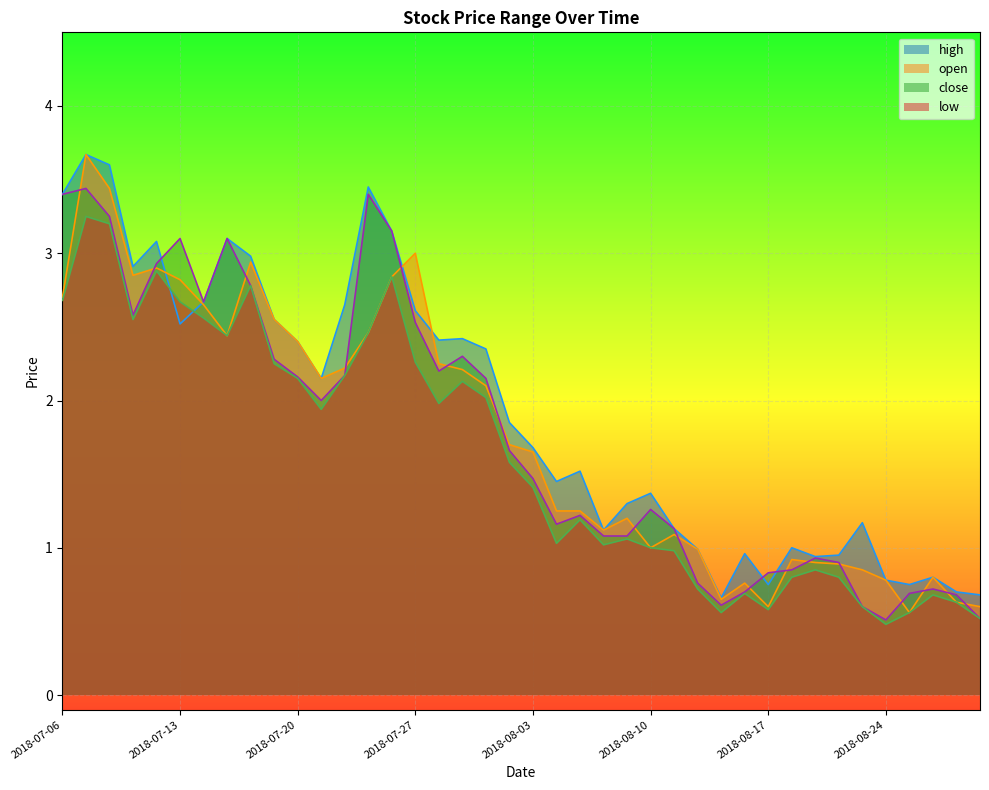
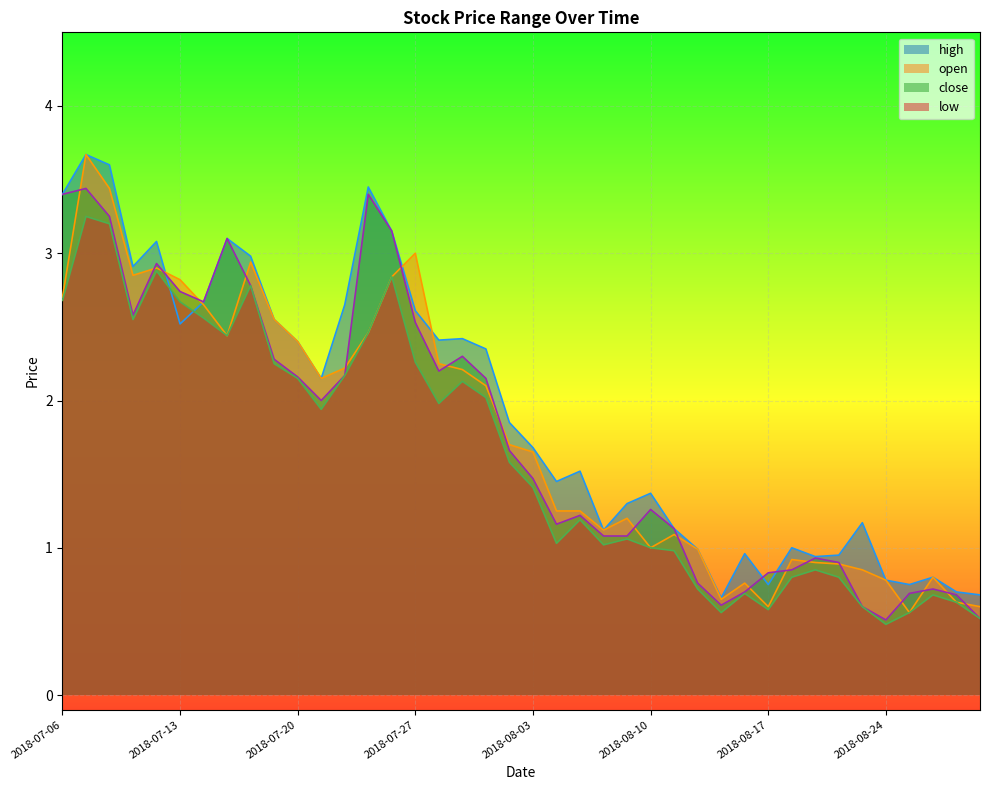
  {
    "high": {
      "2018-07-13": 2.52,
      "2018-07-27": 2.61,
      "2018-08-03": 1.68,
      "2018-08-10": 1.37,
      "2018-08-17": 0.75
    },
    "open": {
      "2018-07-06": 2.70,
      "2018-07-13": 2.82,
      "2018-07-27": 3.00,
      "2018-08-03": 1.65,
      "2018-08-17": 0.60
    },
    "close": {
-     "2018-07-13": 3.10,
+     "2018-07-13": 2.74,
      "2018-07-27": 2.53,
      "2018-08-03": 1.47,
      "2018-08-10": 1.26,
      "2018-08-17": 0.83,
      "2018-08-24": 0.51
    },
    "low": {
      "2018-07-06": 2.68,
      "2018-07-13": 2.67,
      "2018-07-27": 2.26,
      "2018-08-03": 1.41,
      "2018-08-17": 0.58,
      "2018-08-24": 0.48
    }
  }
